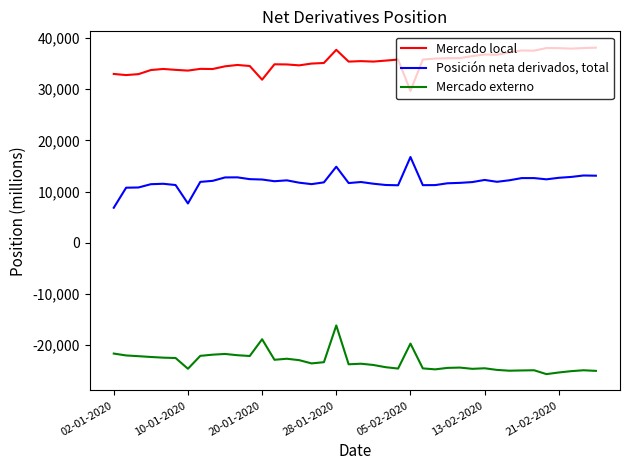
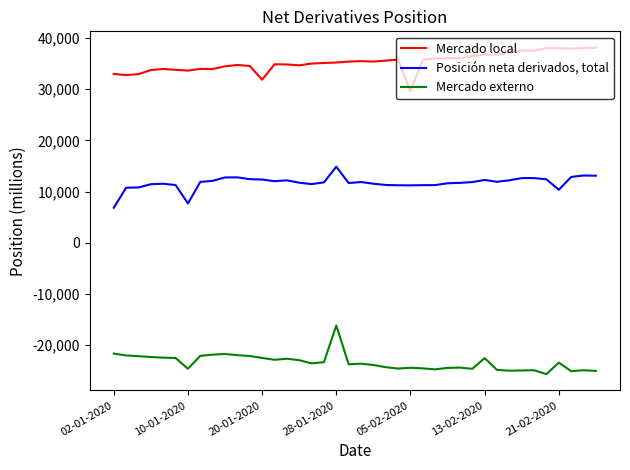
  {
    "Mercado local": {
      "02-01-2020": "33,000",
      "10-01-2020": "34,000",
      "20-01-2020": "32,000",
-     "28-01-2020": "38,000"
+     "28-01-2020": "35,000"
    },
    "Posición neta derivados, total": {
      "02-01-2020": "7,000",
      "10-01-2020": "8,000",
      "20-01-2020": "12,000",
      "28-01-2020": "15,000",
-     "05-02-2020": "17,000",
+     "05-02-2020": "11,000",
      "13-02-2020": "12,000",
-     "21-02-2020": "13,000"
+     "21-02-2020": "10,000"
    },
    "Mercado externo": {
      "02-01-2020": "-22,000",
      "10-01-2020": "-25,000",
-     "20-01-2020": "-19,000",
+     "20-01-2020": "-22,000",
      "28-01-2020": "-16,000",
-     "05-02-2020": "-20,000",
-     "13-02-2020": "-24,000",
-     "21-02-2020": "-25,000"
+     "05-02-2020": "-24,000",
+     "13-02-2020": "-23,000",
+     "21-02-2020": "-23,000"
    }
  }
